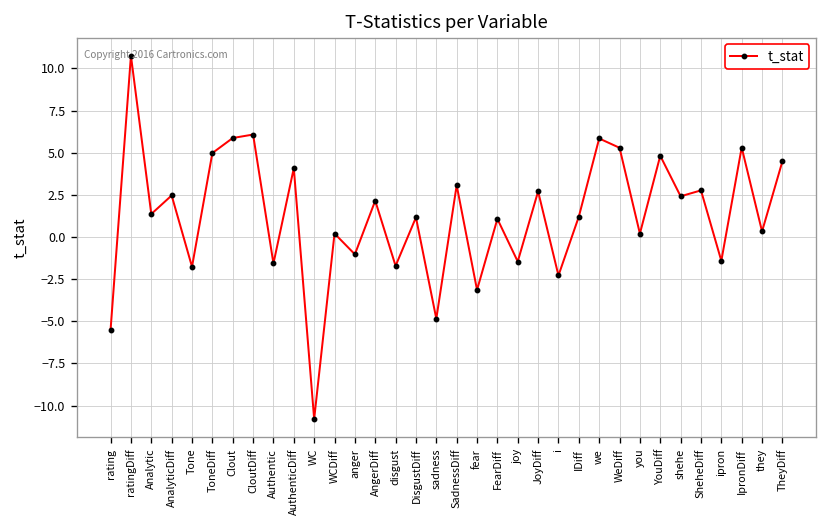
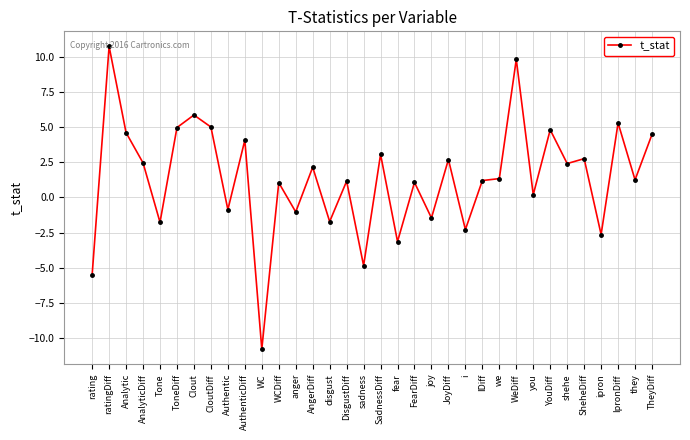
  {
    "rating": -5.5,
-   "Analytic": 1.4,
+   "Analytic": 4.6,
    "AnalyticDiff": 2.5,
    "Tone": -1.8,
    "ToneDiff": 5.0,
    "Clout": 5.9,
-   "CloutDiff": 6.1,
-   "Authentic": -1.6,
+   "CloutDiff": 5.0,
+   "Authentic": -0.9,
    "AuthenticDiff": 4.1,
    "WC": -10.8,
-   "WCDiff": 0.2,
+   "WCDiff": 1.1,
    "anger": -1.0,
    "AngerDiff": 2.2,
    "disgust": -1.7,
    "DisgustDiff": 1.2,
    "sadness": -4.8,
    "SadnessDiff": 3.1,
    "fear": -3.1,
    "FearDiff": 1.1,
    "joy": -1.5,
    "JoyDiff": 2.7,
    "i": -2.3,
    "IDiff": 1.2,
-   "we": 5.8,
-   "WeDiff": 5.3,
+   "we": 1.3,
+   "WeDiff": 9.8,
    "you": 0.2,
    "YouDiff": 4.8,
    "shehe": 2.4,
    "SheheDiff": 2.8,
-   "ipron": -1.4,
+   "ipron": -2.6,
    "IpronDiff": 5.3,
-   "they": 0.3,
+   "they": 1.3,
    "TheyDiff": 4.5
  }
